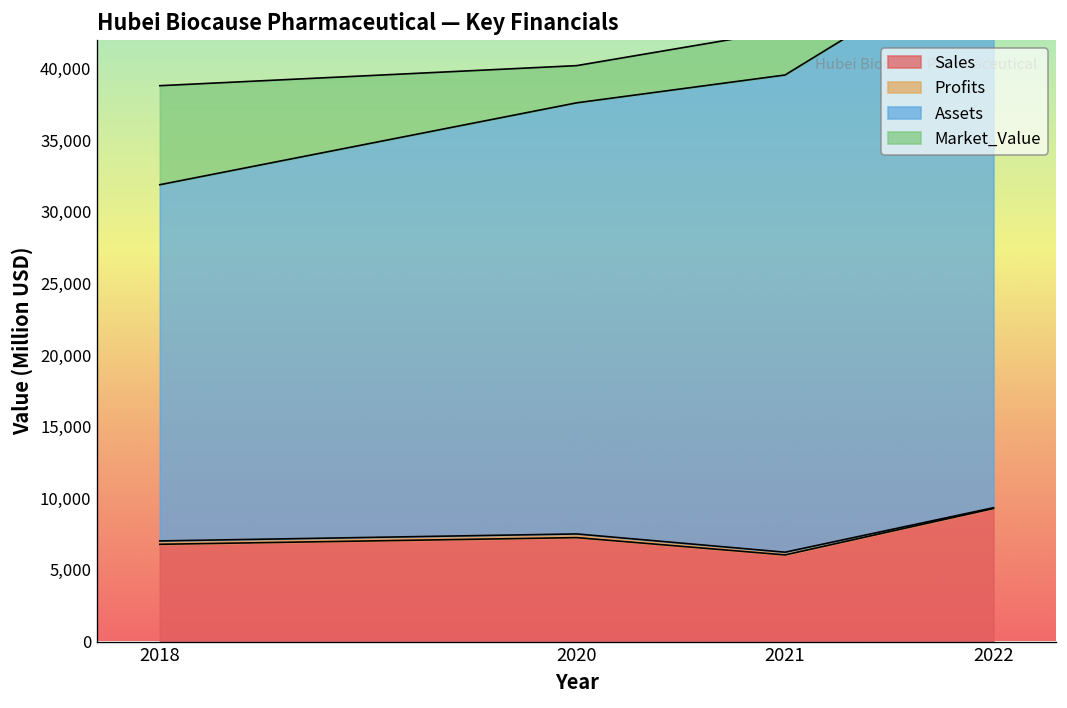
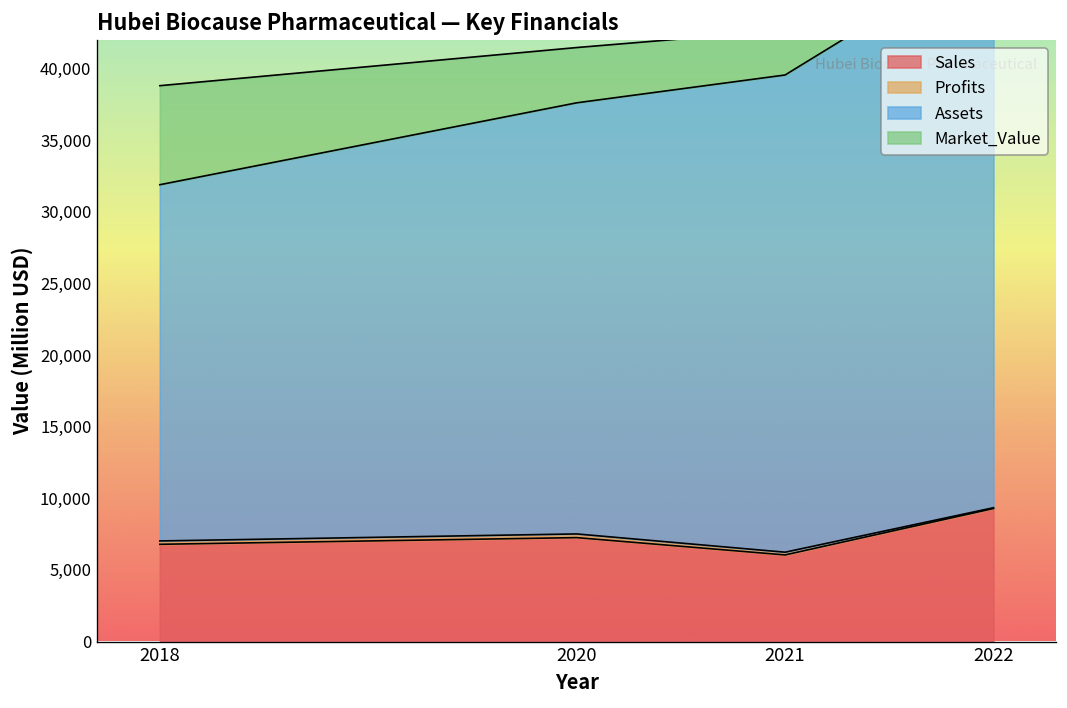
  {
    "Sales": {
      "2018": "6,800",
      "2020": "7,300"
    },
    "Profits": {
      "2018": "200",
      "2020": "300"
    },
    "Assets": {
      "2018": "24,900",
      "2020": "30,100",
      "2021": "33,300"
    },
    "Market_Value": {
      "2018": "6,900",
-     "2020": "2,600"
+     "2020": "3,900"
    }
  }
